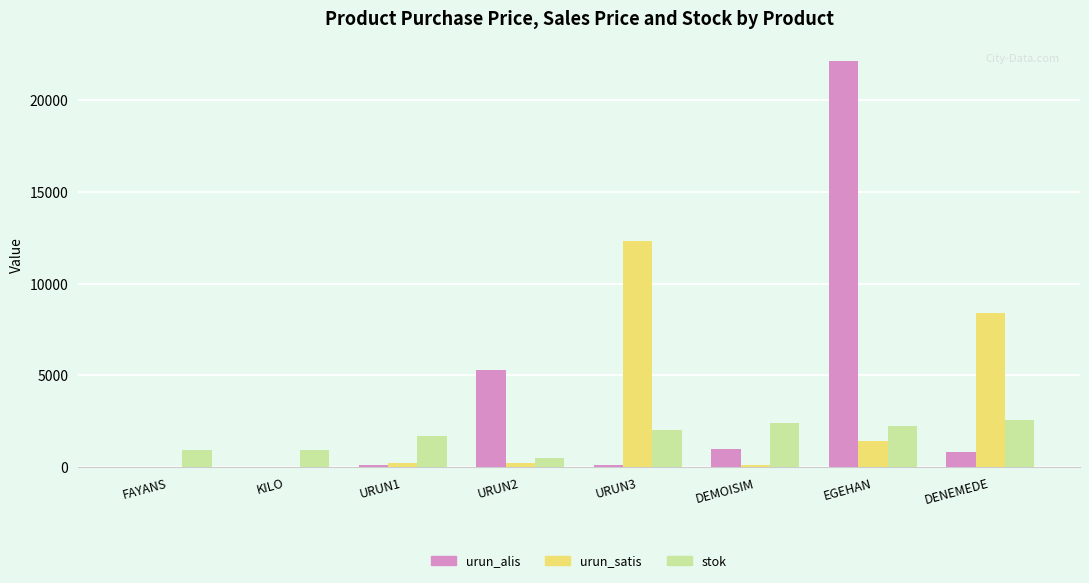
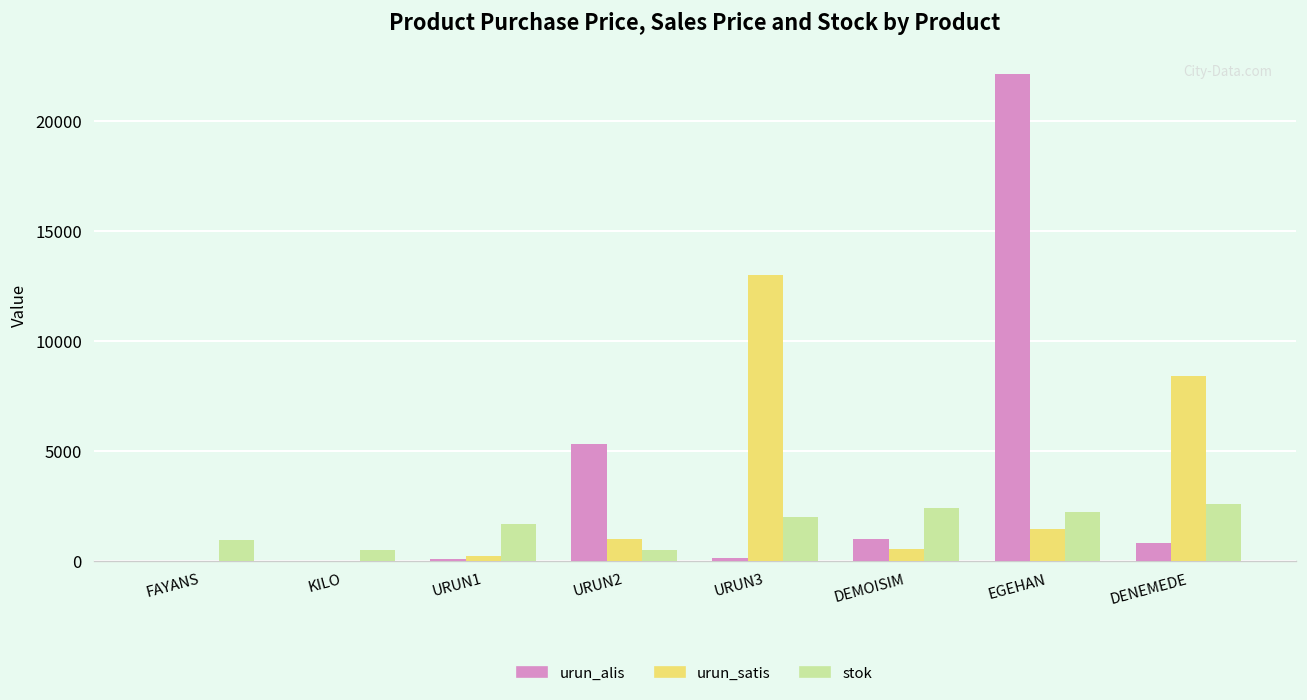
  {
    "urun_alis": {
      "URUN2": 5300,
      "DEMOISIM": 1000,
      "EGEHAN": 22100,
      "DENEMEDE": 800
    },
    "urun_satis": {
      "URUN1": 200,
-     "URUN2": 200,
-     "URUN3": 12300,
-     "DEMOISIM": 100,
+     "URUN2": 1000,
+     "URUN3": 13000,
+     "DEMOISIM": 500,
      "EGEHAN": 1400,
      "DENEMEDE": 8400
    },
    "stok": {
      "FAYANS": 900,
-     "KILO": 1000,
+     "KILO": 500,
      "URUN1": 1700,
      "URUN2": 500,
      "URUN3": 2000,
      "DEMOISIM": 2400,
      "EGEHAN": 2200,
      "DENEMEDE": 2600
    }
  }
